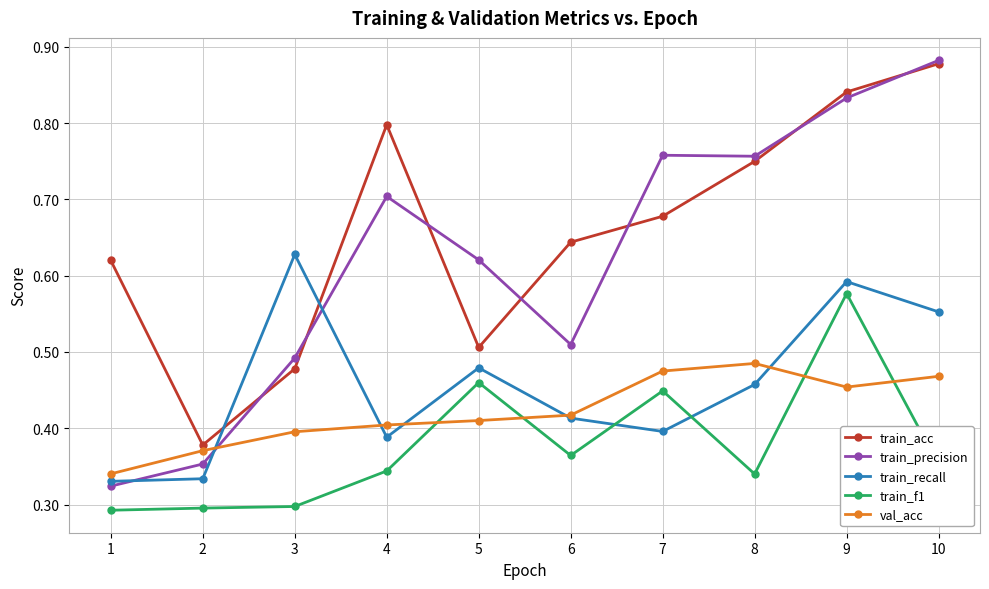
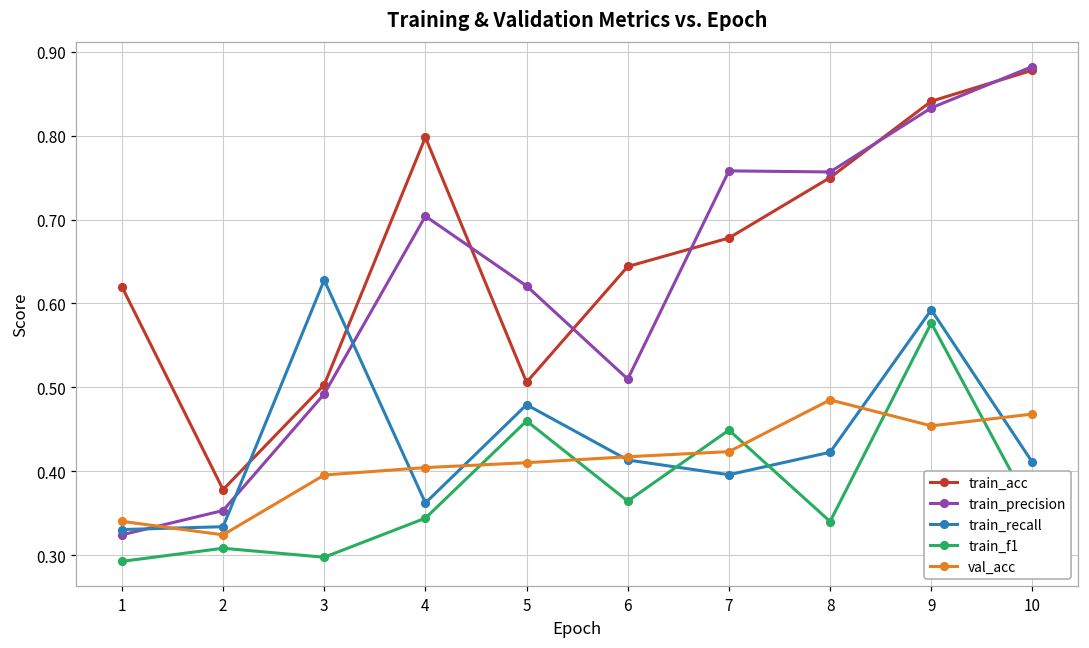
  {
    "train_acc": {
      "1": 0.62,
      "2": 0.38,
-     "3": 0.48,
+     "3": 0.50,
      "4": 0.80,
      "5": 0.51,
      "6": 0.64,
      "7": 0.68,
      "8": 0.75,
      "9": 0.84,
      "10": 0.88
    },
    "train_precision": {
      "1": 0.32,
      "2": 0.35,
      "3": 0.49,
      "4": 0.70,
      "5": 0.62,
      "6": 0.51,
      "7": 0.76,
      "8": 0.76,
      "9": 0.83,
      "10": 0.88
    },
    "train_recall": {
      "1": 0.33,
      "2": 0.33,
      "3": 0.63,
-     "4": 0.39,
+     "4": 0.36,
      "5": 0.48,
      "6": 0.41,
      "7": 0.40,
-     "8": 0.46,
+     "8": 0.42,
      "9": 0.59,
-     "10": 0.55
+     "10": 0.41
    },
    "train_f1": {
      "1": 0.29,
-     "2": 0.30,
+     "2": 0.31,
      "3": 0.30,
      "4": 0.34,
      "5": 0.46,
      "6": 0.36,
      "7": 0.45,
      "8": 0.34,
      "9": 0.58
    },
    "val_acc": {
      "1": 0.34,
-     "2": 0.37,
+     "2": 0.32,
      "3": 0.40,
      "4": 0.40,
      "5": 0.41,
      "6": 0.42,
-     "7": 0.48,
+     "7": 0.42,
      "8": 0.49,
      "9": 0.45,
      "10": 0.47
    }
  }
